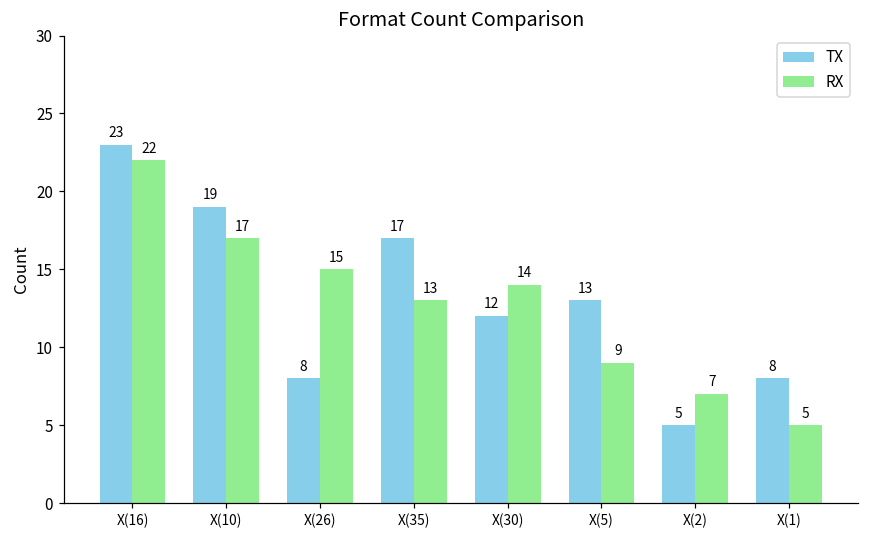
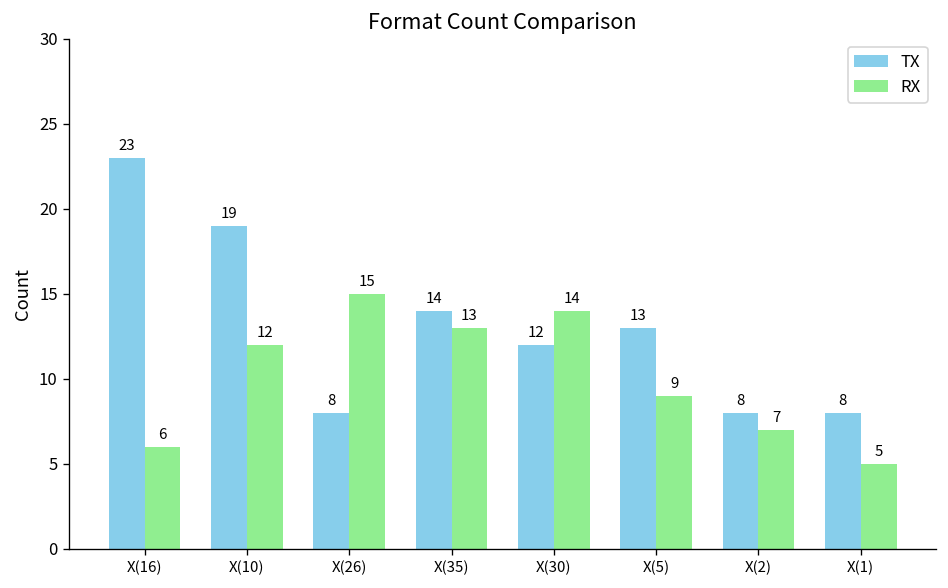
  {
    "TX": {
      "X(16)": 23,
      "X(10)": 19,
      "X(26)": 8,
-     "X(35)": 17,
+     "X(35)": 14,
      "X(30)": 12,
      "X(5)": 13,
-     "X(2)": 5,
+     "X(2)": 8,
      "X(1)": 8
    },
    "RX": {
-     "X(16)": 22,
-     "X(10)": 17,
+     "X(16)": 6,
+     "X(10)": 12,
      "X(26)": 15,
      "X(35)": 13,
      "X(30)": 14,
      "X(5)": 9,
      "X(2)": 7,
      "X(1)": 5
    }
  }
